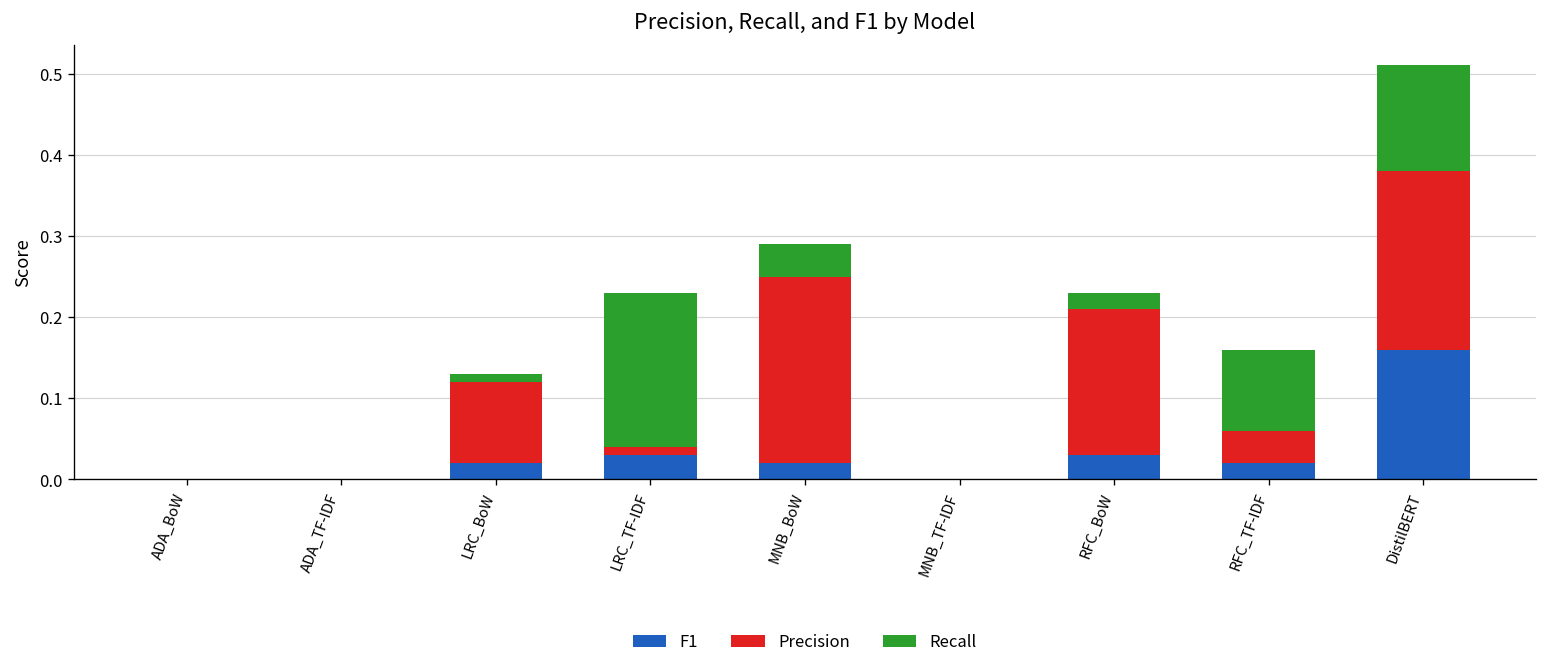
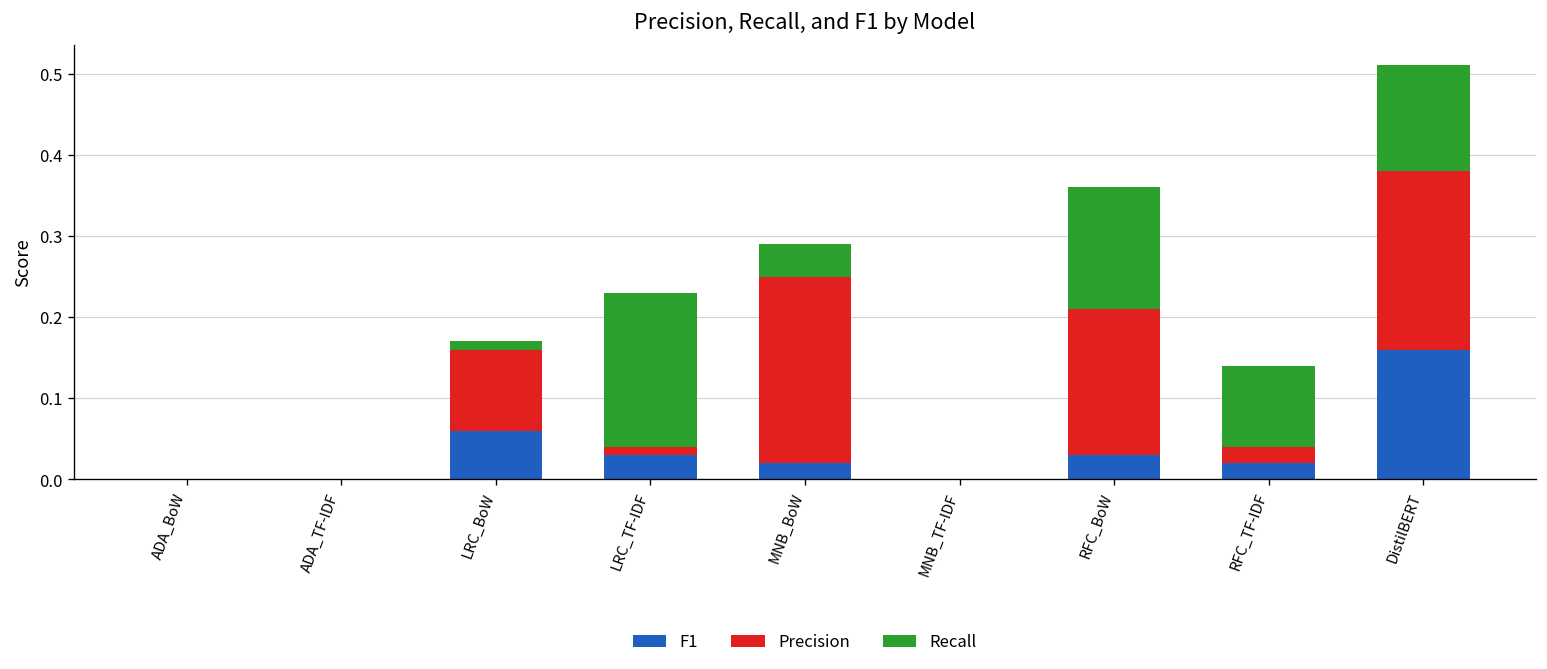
  {
    "F1": {
      "ADA_BoW": 0.00,
      "ADA_TF-IDF": 0.00,
-     "LRC_BoW": 0.02,
+     "LRC_BoW": 0.06,
      "LRC_TF-IDF": 0.03,
      "MNB_BoW": 0.02,
      "MNB_TF-IDF": 0.00,
      "RFC_BoW": 0.03,
      "RFC_TF-IDF": 0.02,
      "DistilBERT": 0.16
    },
    "Precision": {
      "ADA_BoW": 0.00,
      "ADA_TF-IDF": 0.00,
      "LRC_BoW": 0.10,
      "LRC_TF-IDF": 0.01,
      "MNB_BoW": 0.23,
      "MNB_TF-IDF": 0.00,
      "RFC_BoW": 0.18,
-     "RFC_TF-IDF": 0.04,
+     "RFC_TF-IDF": 0.02,
      "DistilBERT": 0.22
    },
    "Recall": {
      "ADA_BoW": 0.00,
      "ADA_TF-IDF": 0.00,
      "LRC_BoW": 0.01,
      "LRC_TF-IDF": 0.19,
      "MNB_BoW": 0.04,
      "MNB_TF-IDF": 0.00,
-     "RFC_BoW": 0.02,
+     "RFC_BoW": 0.15,
      "RFC_TF-IDF": 0.10,
      "DistilBERT": 0.13
    }
  }
